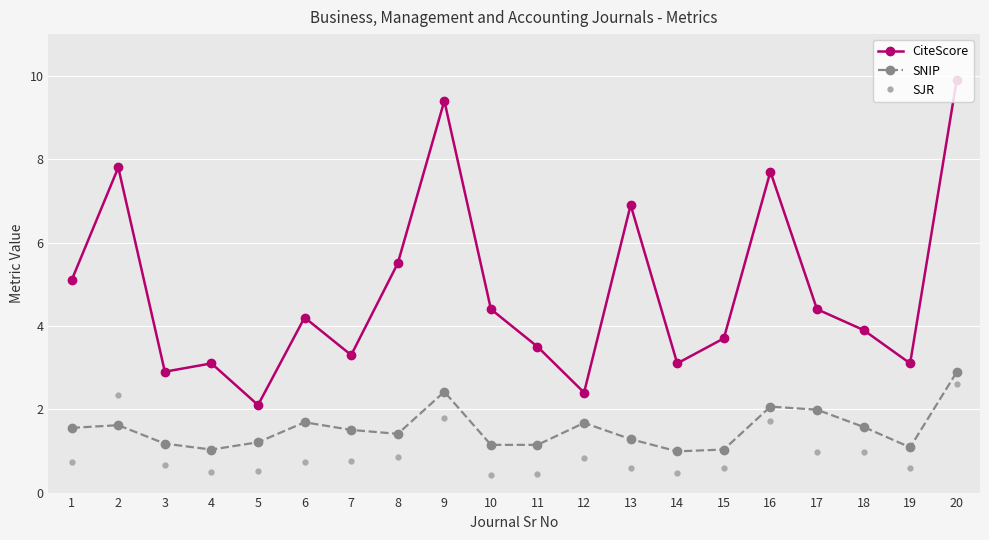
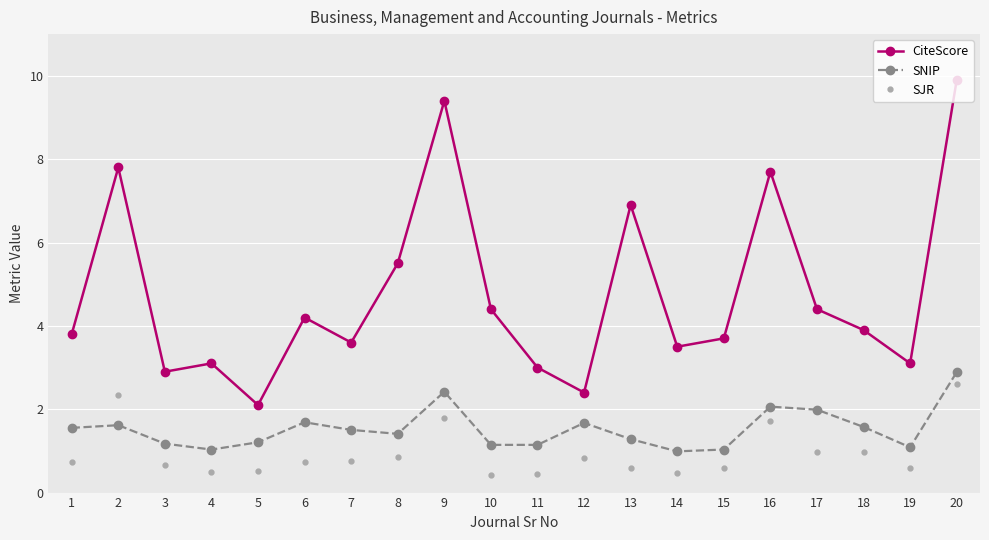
  {
    "CiteScore": {
-     "1": 5.1,
+     "1": 3.8,
      "2": 7.8,
      "3": 2.9,
      "4": 3.1,
      "5": 2.1,
      "6": 4.2,
-     "7": 3.3,
+     "7": 3.6,
      "8": 5.5,
      "9": 9.4,
      "10": 4.4,
-     "11": 3.5,
+     "11": 3.0,
      "12": 2.4,
      "13": 6.9,
-     "14": 3.1,
+     "14": 3.5,
      "15": 3.7,
      "16": 7.7,
      "17": 4.4,
      "18": 3.9,
      "19": 3.1
    }
  }
